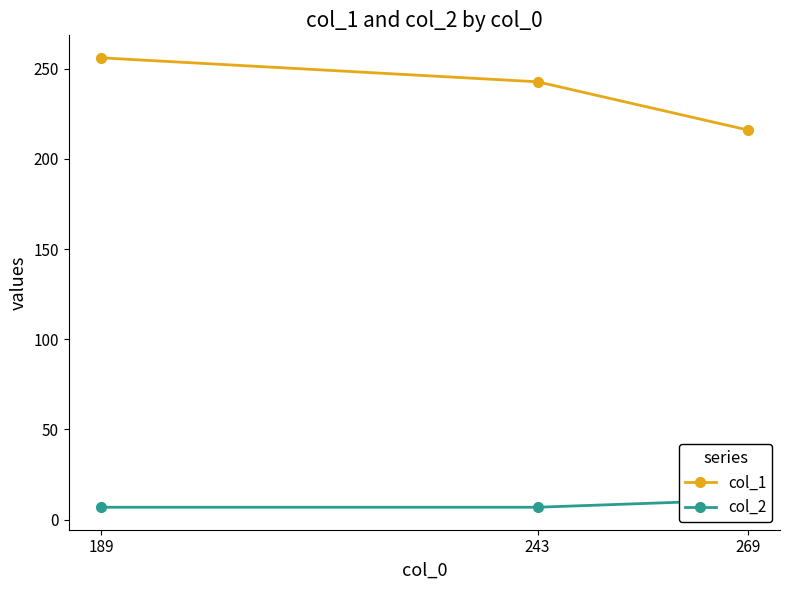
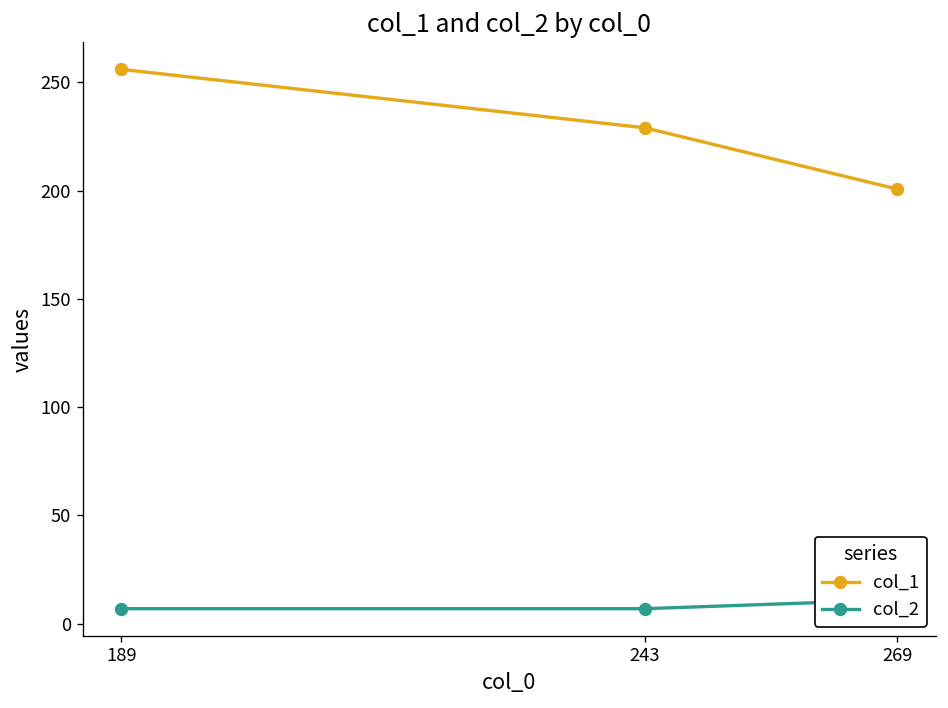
  {
    "col_1": {
      "189": 256,
-     "243": 243,
-     "269": 216
+     "243": 229,
+     "269": 201
    },
    "col_2": {
      "189": 7,
      "243": 7
    }
  }
